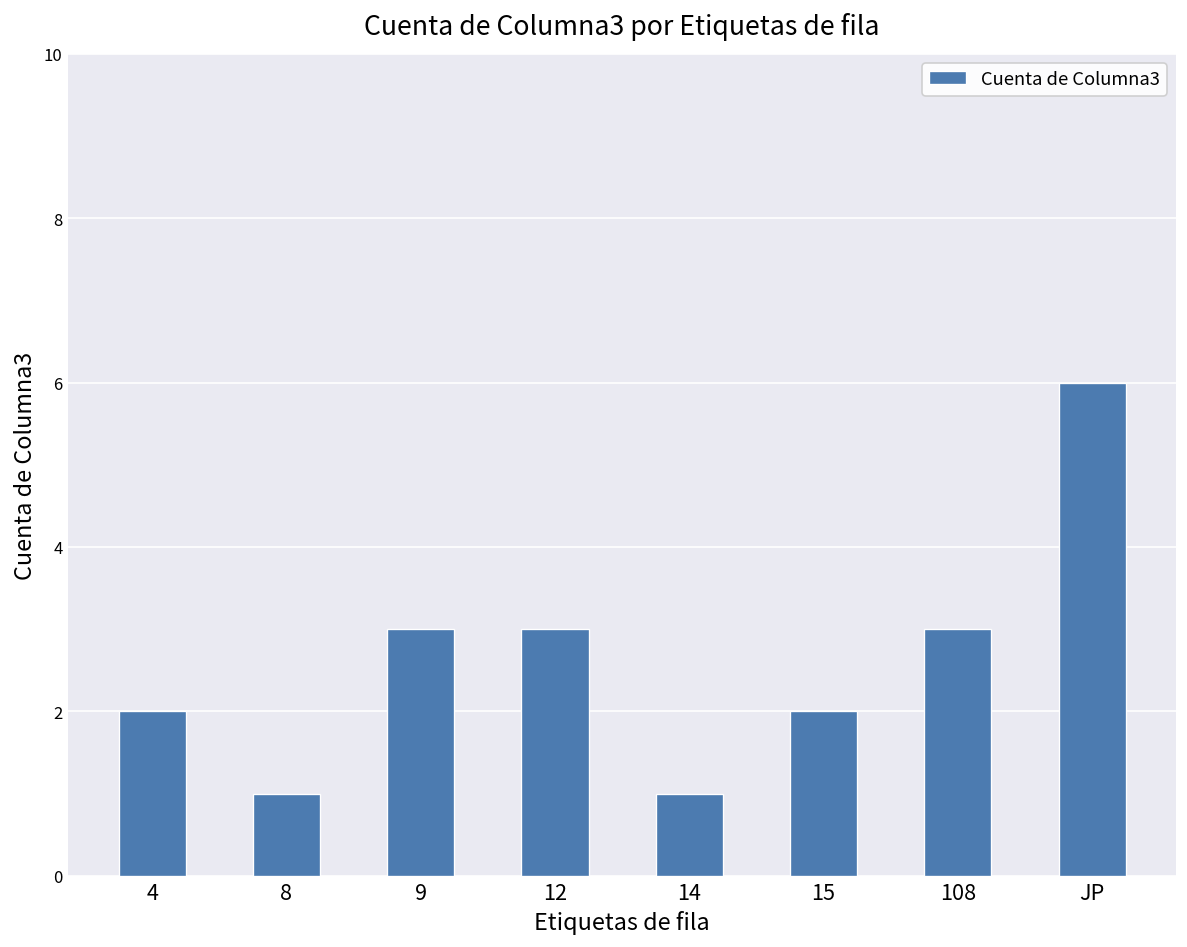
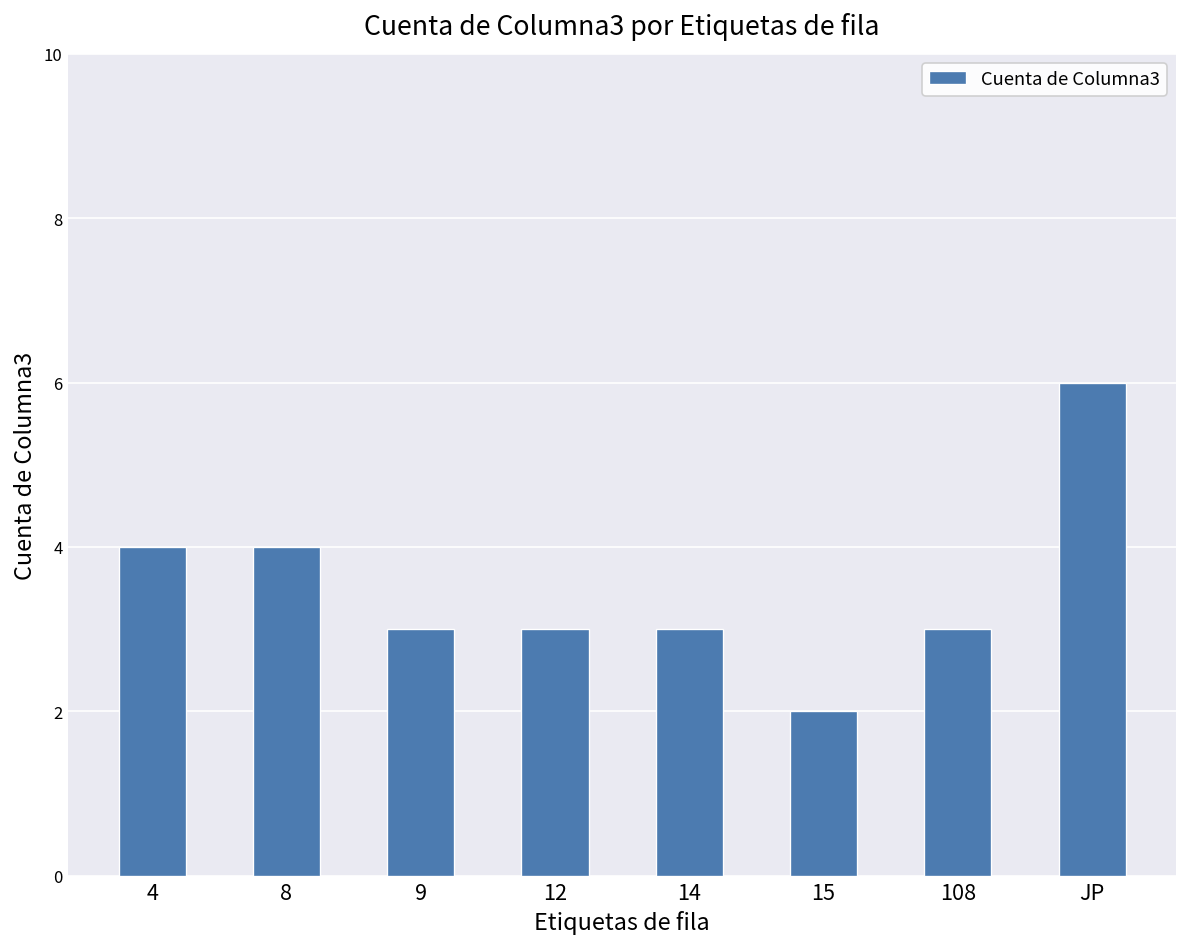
  {
-   "4": 2,
-   "8": 1,
+   "4": 4,
+   "8": 4,
    "9": 3,
    "12": 3,
-   "14": 1,
+   "14": 3,
    "15": 2,
    "108": 3,
    "JP": 6
  }
